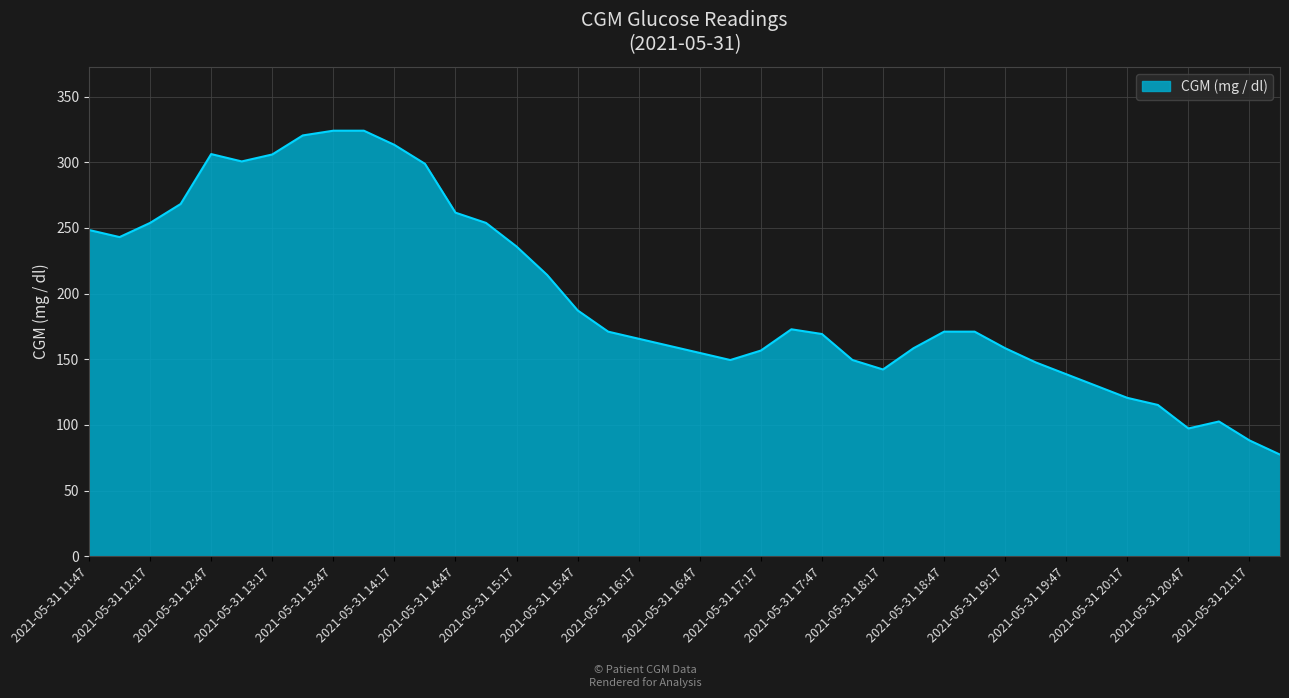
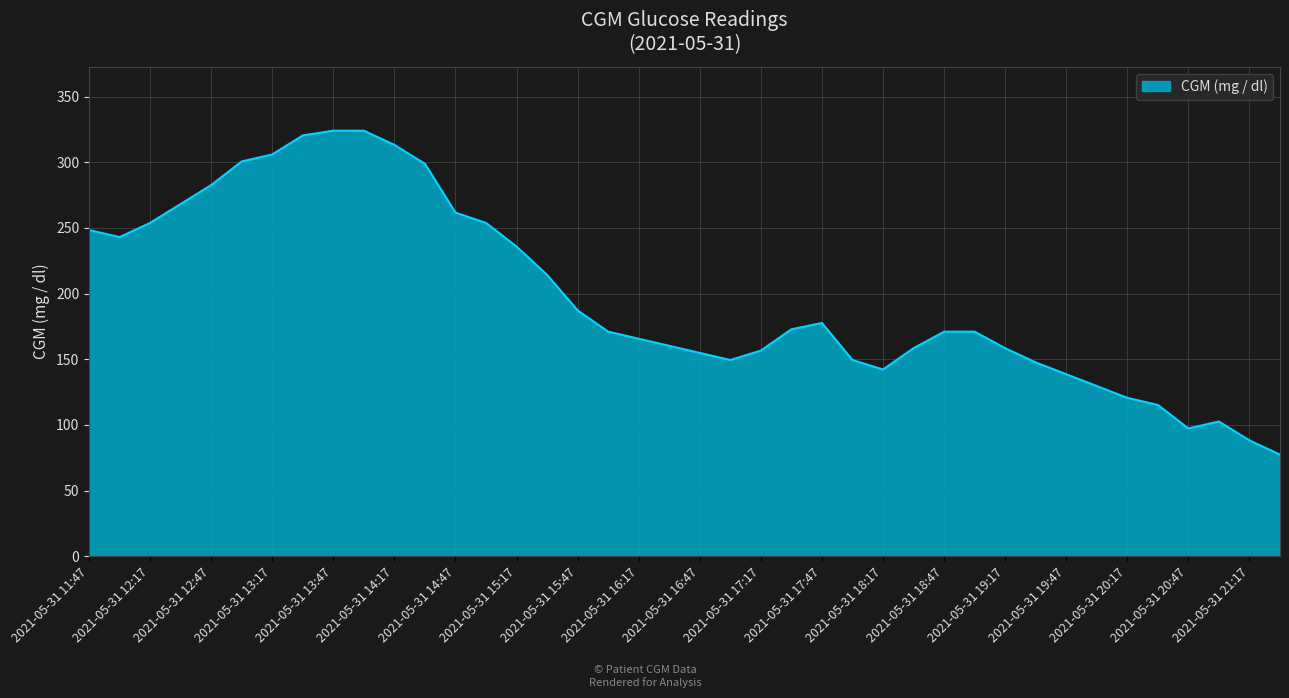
  {
    "2021-05-31 11:47": 248,
    "2021-05-31 12:17": 254,
-   "2021-05-31 12:47": 306,
+   "2021-05-31 12:47": 283,
    "2021-05-31 13:17": 306,
    "2021-05-31 13:47": 324,
    "2021-05-31 14:17": 313,
    "2021-05-31 14:47": 262,
    "2021-05-31 15:17": 236,
    "2021-05-31 15:47": 187,
    "2021-05-31 16:17": 166,
    "2021-05-31 16:47": 155,
    "2021-05-31 17:17": 157,
-   "2021-05-31 17:47": 169,
+   "2021-05-31 17:47": 178,
    "2021-05-31 18:17": 142,
    "2021-05-31 18:47": 171,
    "2021-05-31 19:17": 158,
    "2021-05-31 19:47": 139,
    "2021-05-31 20:17": 121,
    "2021-05-31 20:47": 97,
    "2021-05-31 21:17": 88
  }
